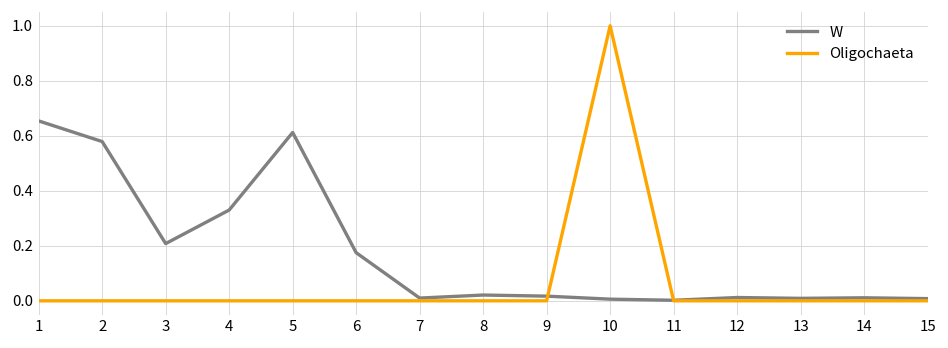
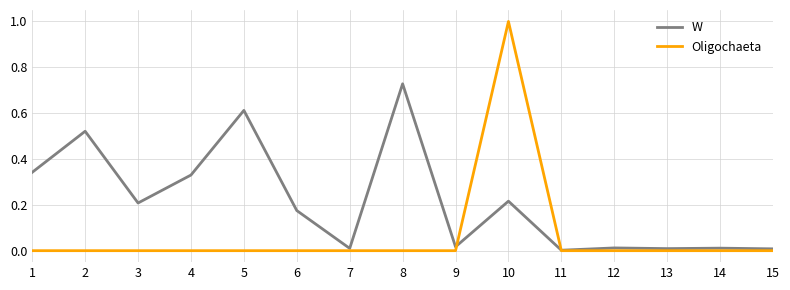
  {
    "W": {
-     "1": 0.65,
-     "2": 0.58,
+     "1": 0.34,
+     "2": 0.52,
      "3": 0.21,
      "4": 0.33,
      "5": 0.61,
      "6": 0.18,
-     "8": 0.02,
+     "8": 0.73,
      "9": 0.02,
-     "10": 0.01,
+     "10": 0.22,
      "12": 0.01
    },
    "Oligochaeta": {
      "1": 0.00,
      "2": 0.00,
      "3": 0.00,
      "4": 0.00,
      "5": 0.00,
      "6": 0.00,
      "8": 0.00,
      "9": 0.00,
      "10": 1.00,
      "12": 0.00
    }
  }
